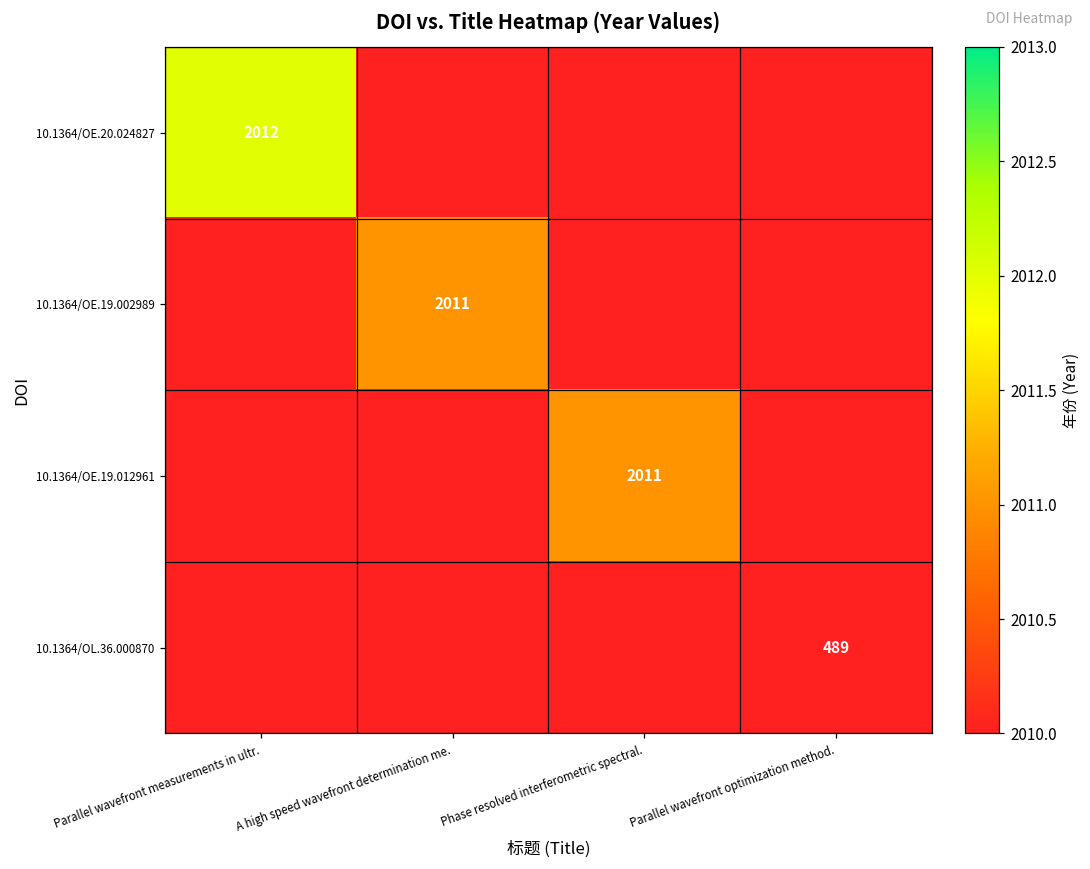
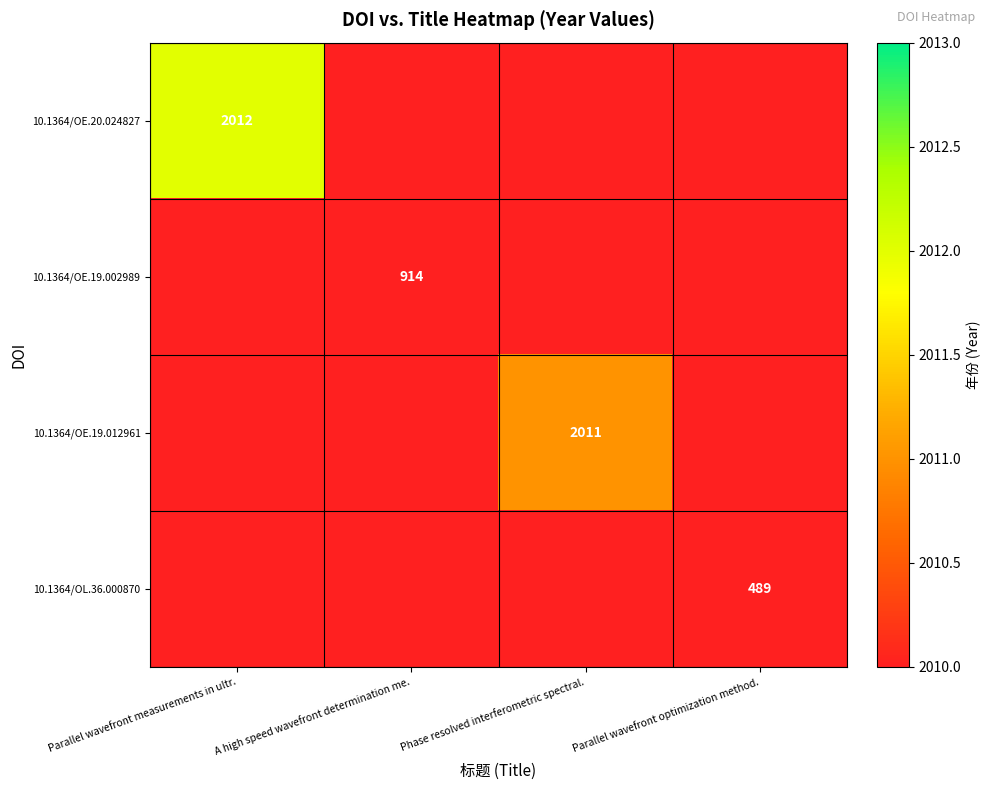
  {
    "10.1364/OE.20.024827": {
      "Parallel wavefront measurements in ultr.": 2012
    },
    "10.1364/OE.19.002989": {
-     "A high speed wavefront determination me.": 2011
+     "A high speed wavefront determination me.": 914
    },
    "10.1364/OE.19.012961": {
      "Phase resolved interferometric spectral.": 2011
    },
    "10.1364/OL.36.000870": {
      "Parallel wavefront optimization method.": 489
    }
  }
